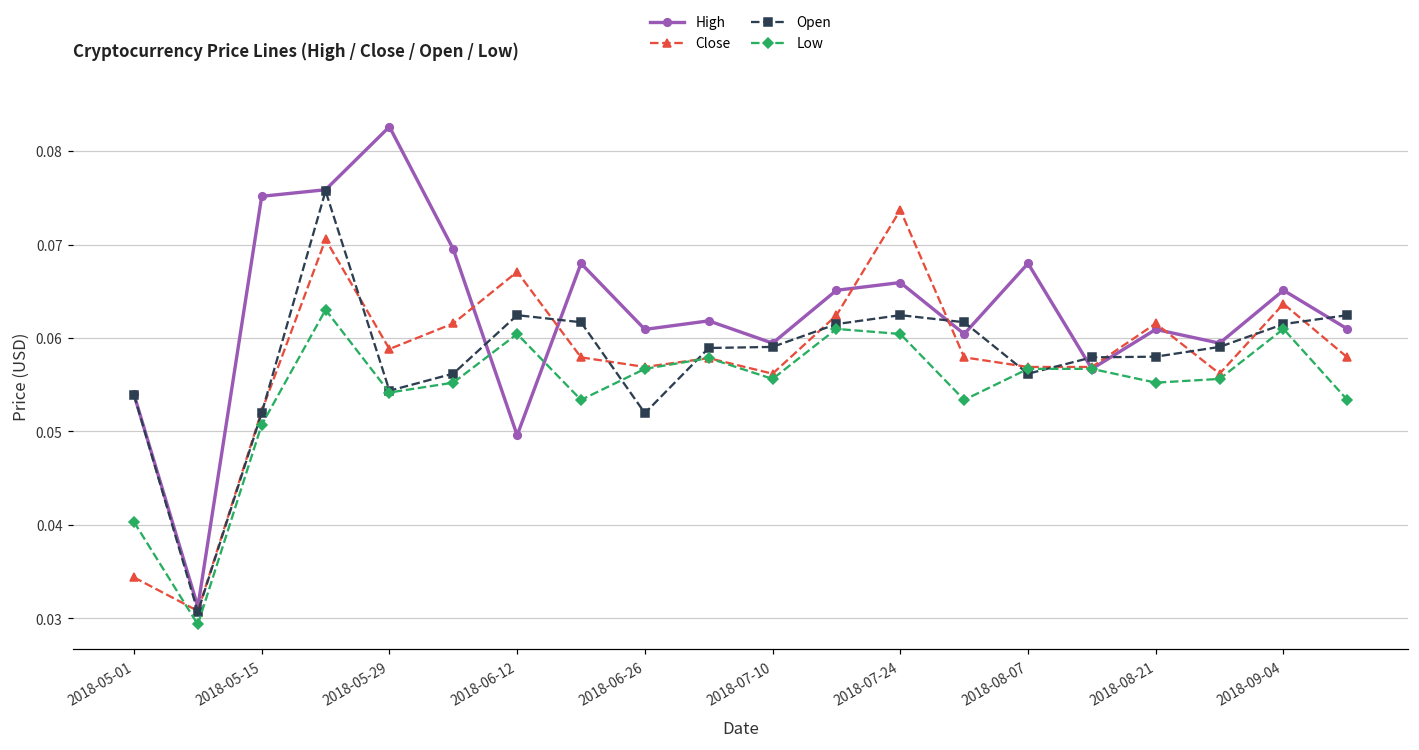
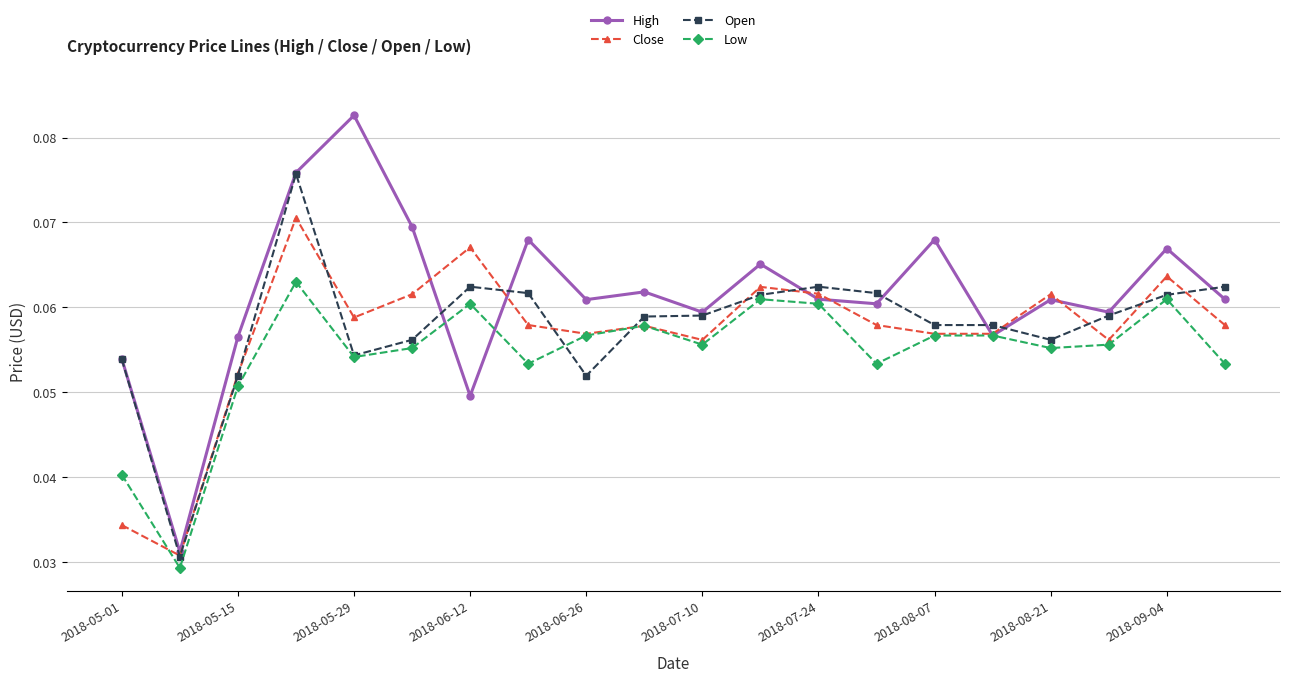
  {
    "High": {
-     "2018-05-15": 0.075,
+     "2018-05-15": 0.057,
      "2018-05-29": 0.083,
      "2018-06-12": 0.050,
      "2018-06-26": 0.061,
      "2018-07-10": 0.059,
-     "2018-07-24": 0.066,
+     "2018-07-24": 0.061,
      "2018-08-07": 0.068,
      "2018-08-21": 0.061,
-     "2018-09-04": 0.065
+     "2018-09-04": 0.067
    },
    "Close": {
      "2018-05-01": 0.034,
      "2018-05-29": 0.059,
      "2018-06-12": 0.067,
      "2018-07-10": 0.056,
-     "2018-07-24": 0.074,
+     "2018-07-24": 0.062,
      "2018-08-21": 0.062,
      "2018-09-04": 0.064
    },
    "Open": {
      "2018-06-12": 0.062,
      "2018-06-26": 0.052,
      "2018-07-10": 0.059,
      "2018-07-24": 0.062,
-     "2018-08-07": 0.056,
-     "2018-08-21": 0.058,
+     "2018-08-07": 0.058,
+     "2018-08-21": 0.056,
      "2018-09-04": 0.061
    },
    "Low": {
      "2018-05-01": 0.040,
      "2018-05-15": 0.051,
      "2018-06-12": 0.060,
      "2018-07-10": 0.056,
      "2018-07-24": 0.060,
      "2018-08-21": 0.055,
      "2018-09-04": 0.061
    }
  }
